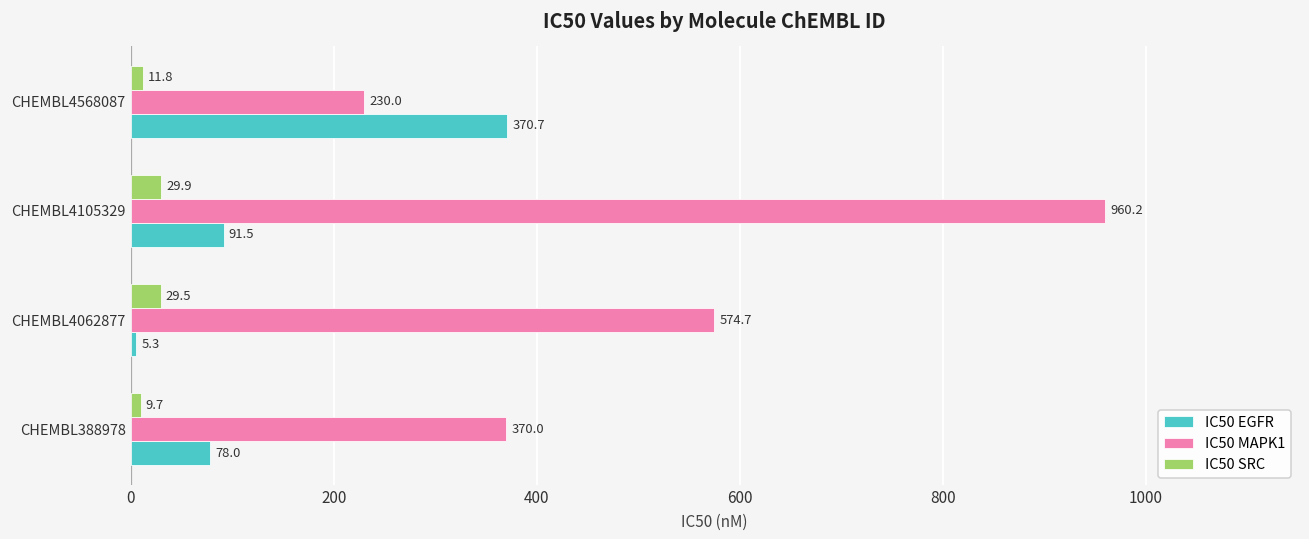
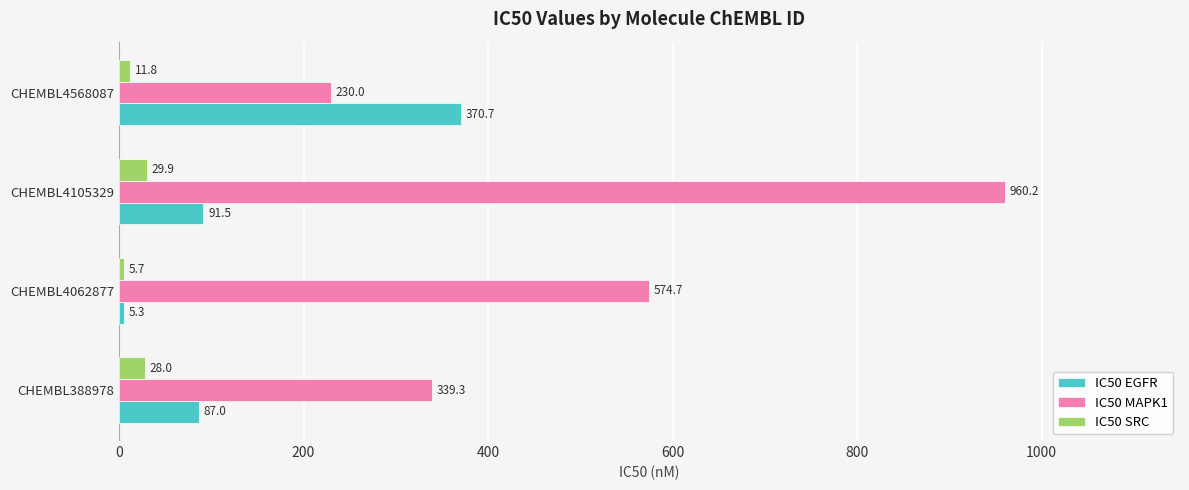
  {
    "IC50 EGFR": {
      "CHEMBL4568087": 370.7,
      "CHEMBL4105329": 91.5,
      "CHEMBL4062877": 5.3,
-     "CHEMBL388978": 78.0
+     "CHEMBL388978": 87.0
    },
    "IC50 MAPK1": {
      "CHEMBL4568087": 230.0,
      "CHEMBL4105329": 960.2,
      "CHEMBL4062877": 574.7,
-     "CHEMBL388978": 370.0
+     "CHEMBL388978": 339.3
    },
    "IC50 SRC": {
      "CHEMBL4568087": 11.8,
      "CHEMBL4105329": 29.9,
-     "CHEMBL4062877": 29.5,
-     "CHEMBL388978": 9.7
+     "CHEMBL4062877": 5.7,
+     "CHEMBL388978": 28.0
    }
  }
